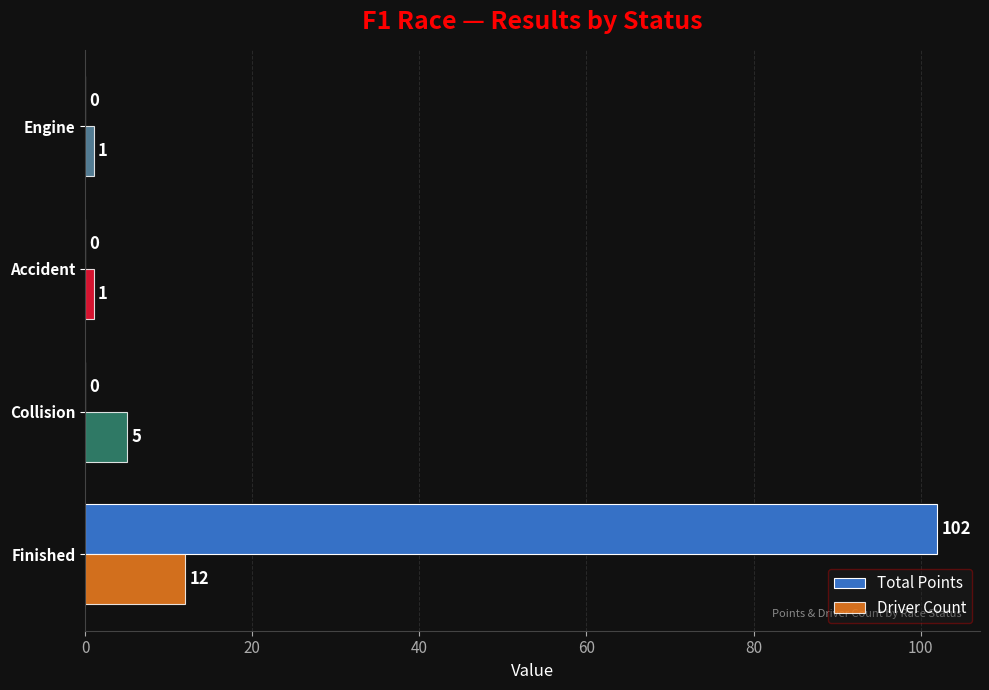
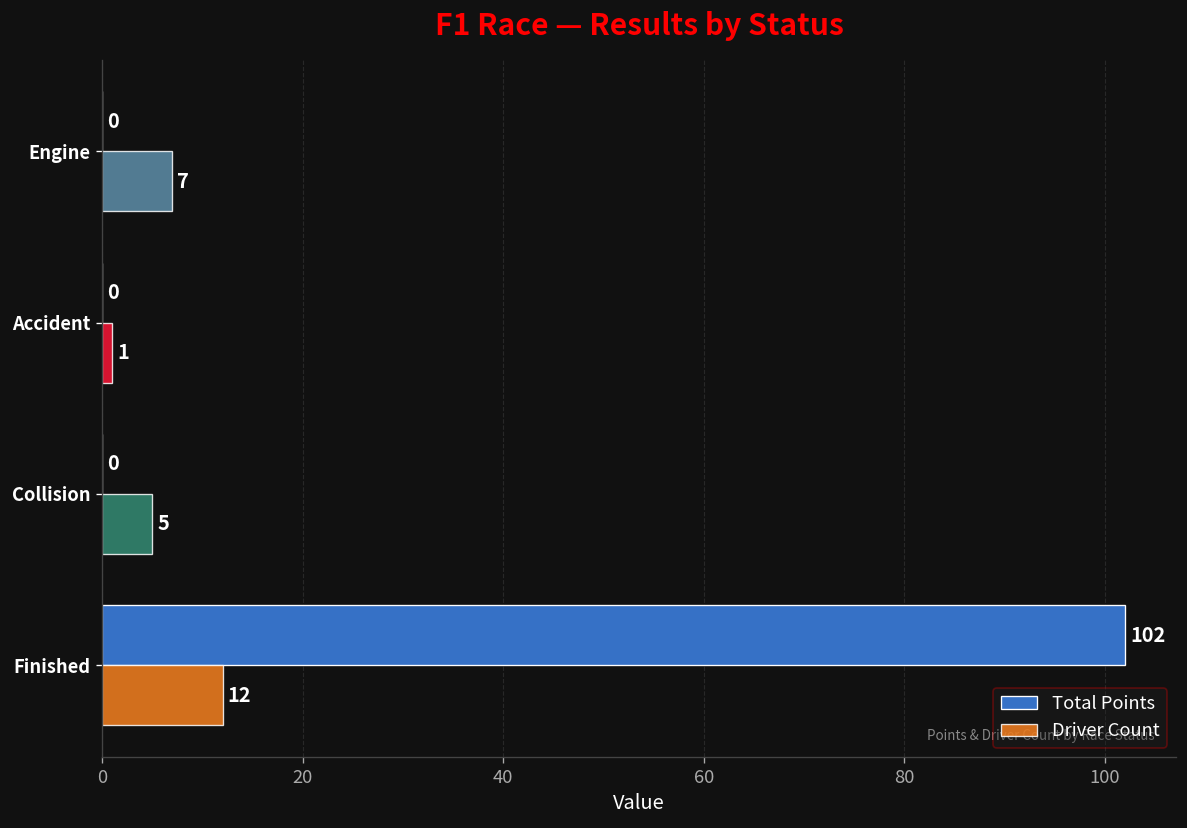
  {
    "Total Points": {
      "Engine": 0,
      "Accident": 0,
      "Collision": 0,
      "Finished": 102
    },
    "Driver Count": {
-     "Engine": 1,
+     "Engine": 7,
      "Accident": 1,
      "Collision": 5,
      "Finished": 12
    }
  }
